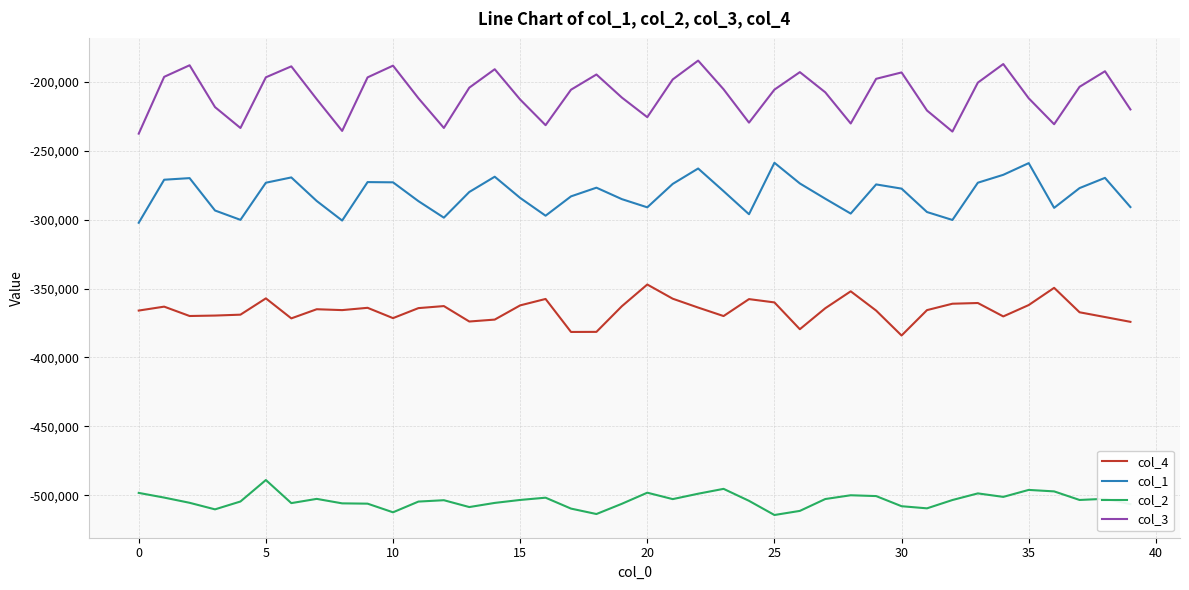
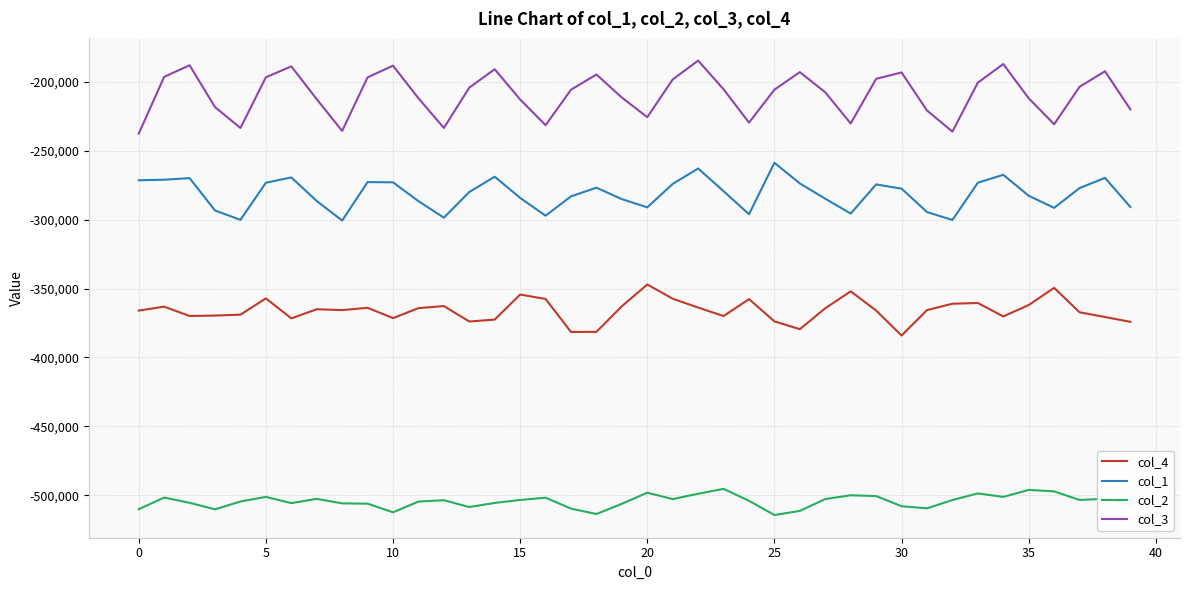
  {
    "col_4": {
      "0": "-366,000",
      "5": "-357,000",
      "10": "-371,000",
-     "15": "-362,000",
+     "15": "-354,000",
      "20": "-347,000",
-     "25": "-360,000",
+     "25": "-374,000",
      "30": "-384,000",
      "35": "-362,000"
    },
    "col_1": {
-     "0": "-302,000",
+     "0": "-271,000",
      "5": "-273,000",
      "10": "-273,000",
      "15": "-284,000",
      "20": "-291,000",
      "25": "-259,000",
      "30": "-277,000",
-     "35": "-259,000"
+     "35": "-283,000"
    },
    "col_2": {
-     "0": "-498,000",
-     "5": "-489,000",
+     "0": "-510,000",
+     "5": "-501,000",
      "10": "-512,000",
      "15": "-503,000",
      "20": "-498,000",
      "25": "-514,000",
      "30": "-508,000",
      "35": "-496,000"
    },
    "col_3": {
      "0": "-238,000",
      "5": "-197,000",
      "10": "-188,000",
      "15": "-213,000",
      "20": "-226,000",
      "25": "-206,000",
      "30": "-193,000",
      "35": "-212,000"
    }
  }
